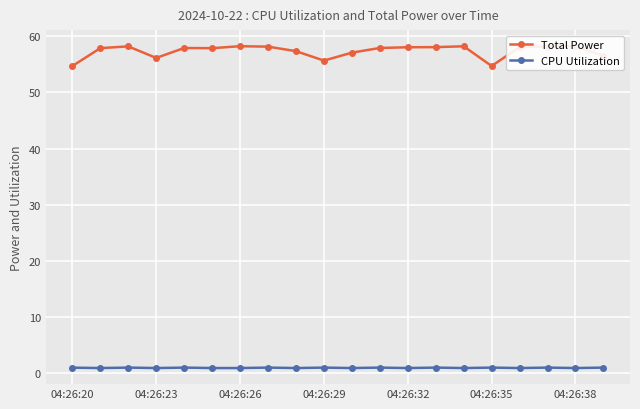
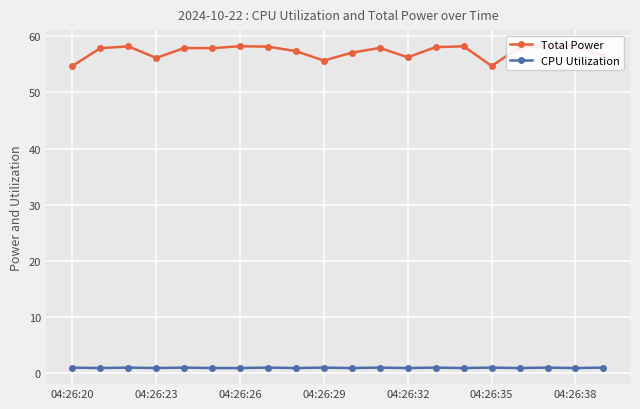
  {
    "Total Power": {
      "04:26:20": 55,
      "04:26:23": 56,
      "04:26:26": 58,
      "04:26:29": 56,
-     "04:26:32": 58,
+     "04:26:32": 56,
      "04:26:35": 55
    },
    "CPU Utilization": {
      "04:26:20": 1,
      "04:26:23": 1,
      "04:26:26": 1,
      "04:26:29": 1,
      "04:26:32": 1,
      "04:26:35": 1,
      "04:26:38": 1
    }
  }
